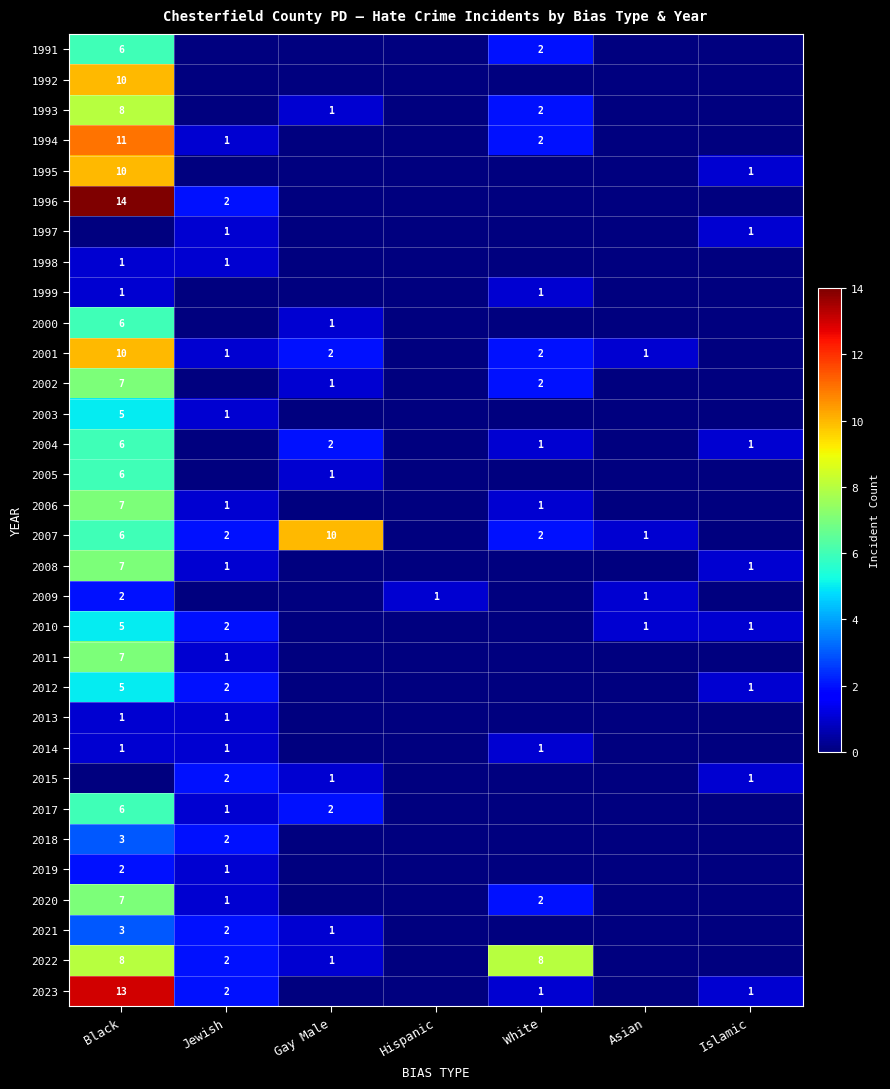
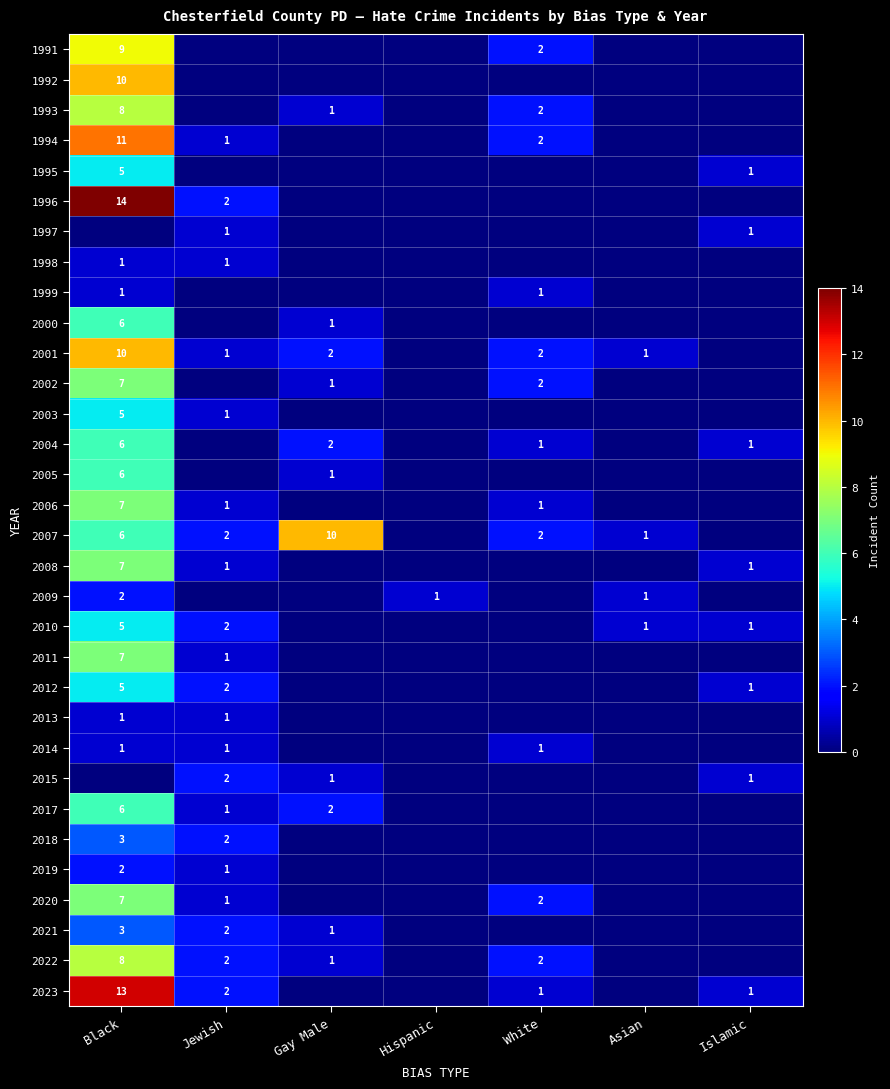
  {
    "1991": {
-     "Black": 6,
+     "Black": 9,
      "White": 2
    },
    "1992": {
      "Black": 10
    },
    "1993": {
      "Black": 8,
      "Gay Male": 1,
      "White": 2
    },
    "1994": {
      "Black": 11,
      "Jewish": 1,
      "White": 2
    },
    "1995": {
-     "Black": 10,
+     "Black": 5,
      "Islamic": 1
    },
    "1996": {
      "Black": 14,
      "Jewish": 2
    },
    "1997": {
      "Jewish": 1,
      "Islamic": 1
    },
    "1998": {
      "Black": 1,
      "Jewish": 1
    },
    "1999": {
      "Black": 1,
      "White": 1
    },
    "2000": {
      "Black": 6,
      "Gay Male": 1
    },
    "2001": {
      "Black": 10,
      "Jewish": 1,
      "Gay Male": 2,
      "White": 2,
      "Asian": 1
    },
    "2002": {
      "Black": 7,
      "Gay Male": 1,
      "White": 2
    },
    "2003": {
      "Black": 5,
      "Jewish": 1
    },
    "2004": {
      "Black": 6,
      "Gay Male": 2,
      "White": 1,
      "Islamic": 1
    },
    "2005": {
      "Black": 6,
      "Gay Male": 1
    },
    "2006": {
      "Black": 7,
      "Jewish": 1,
      "White": 1
    },
    "2007": {
      "Black": 6,
      "Jewish": 2,
      "Gay Male": 10,
      "White": 2,
      "Asian": 1
    },
    "2008": {
      "Black": 7,
      "Jewish": 1,
      "Islamic": 1
    },
    "2009": {
      "Black": 2,
      "Hispanic": 1,
      "Asian": 1
    },
    "2010": {
      "Black": 5,
      "Jewish": 2,
      "Asian": 1,
      "Islamic": 1
    },
    "2011": {
      "Black": 7,
      "Jewish": 1
    },
    "2012": {
      "Black": 5,
      "Jewish": 2,
      "Islamic": 1
    },
    "2013": {
      "Black": 1,
      "Jewish": 1
    },
    "2014": {
      "Black": 1,
      "Jewish": 1,
      "White": 1
    },
    "2015": {
      "Jewish": 2,
      "Gay Male": 1,
      "Islamic": 1
    },
    "2017": {
      "Black": 6,
      "Jewish": 1,
      "Gay Male": 2
    },
    "2018": {
      "Black": 3,
      "Jewish": 2
    },
    "2019": {
      "Black": 2,
      "Jewish": 1
    },
    "2020": {
      "Black": 7,
      "Jewish": 1,
      "White": 2
    },
    "2021": {
      "Black": 3,
      "Jewish": 2,
      "Gay Male": 1
    },
    "2022": {
      "Black": 8,
      "Jewish": 2,
      "Gay Male": 1,
-     "White": 8
+     "White": 2
    },
    "2023": {
      "Black": 13,
      "Jewish": 2,
      "White": 1,
      "Islamic": 1
    }
  }
